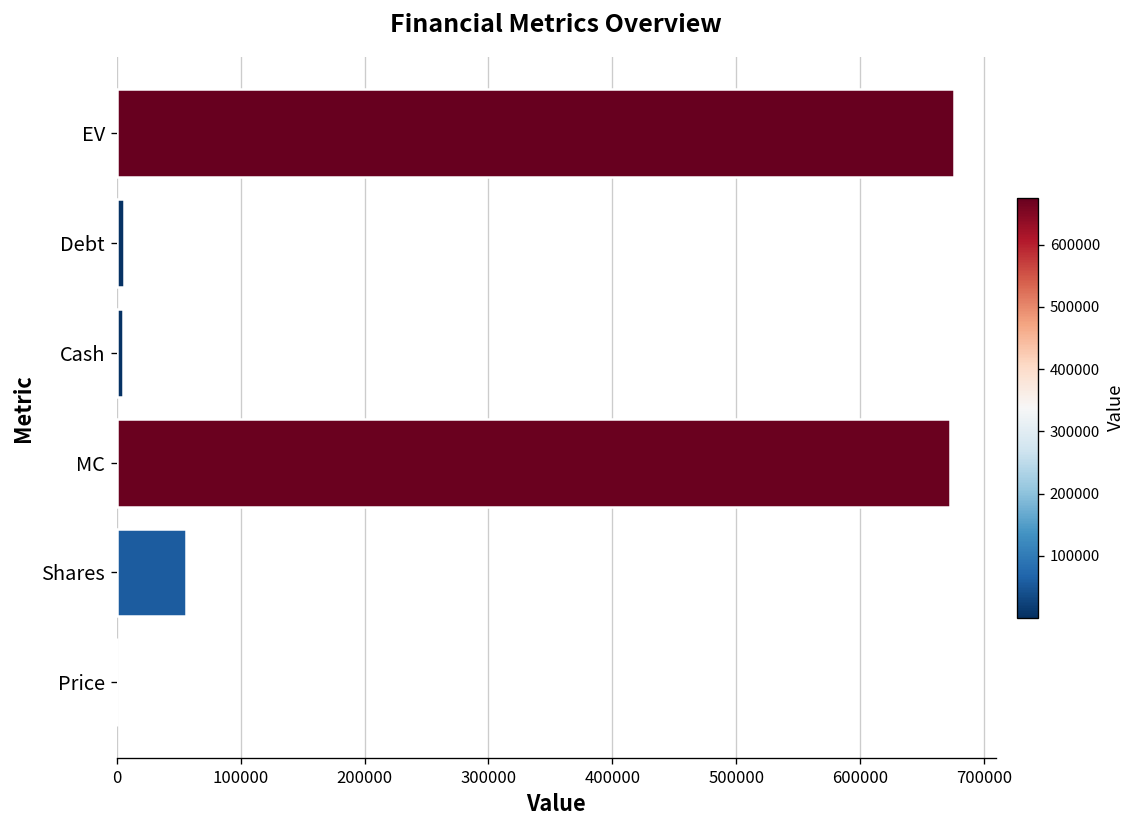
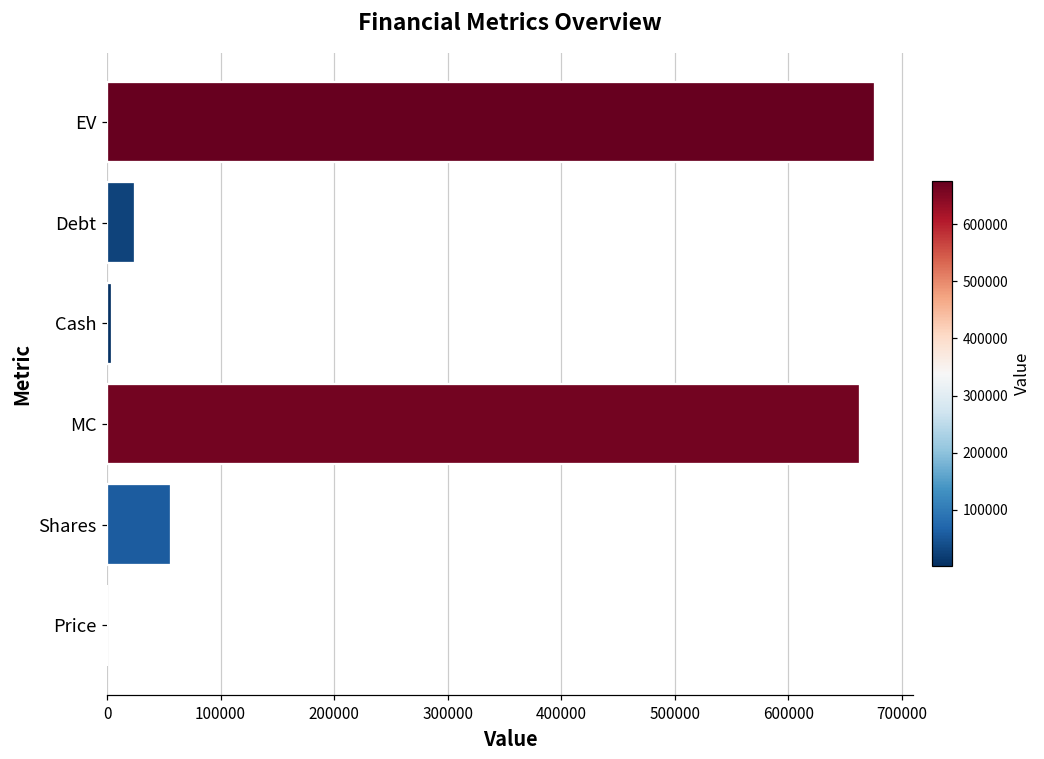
  {
    "EV": 676000,
-   "Debt": 6000,
+   "Debt": 25000,
    "Cash": 5000,
-   "MC": 673000,
+   "MC": 663000,
    "Shares": 56000
  }
